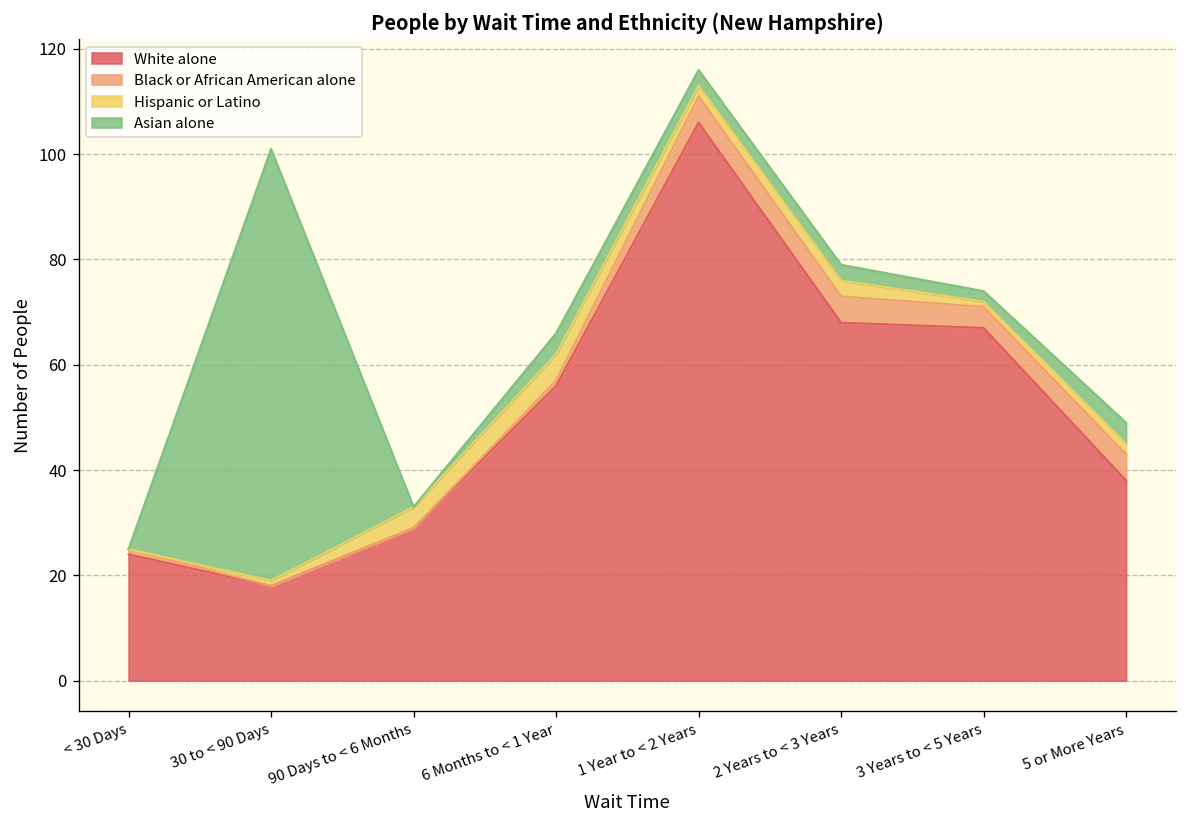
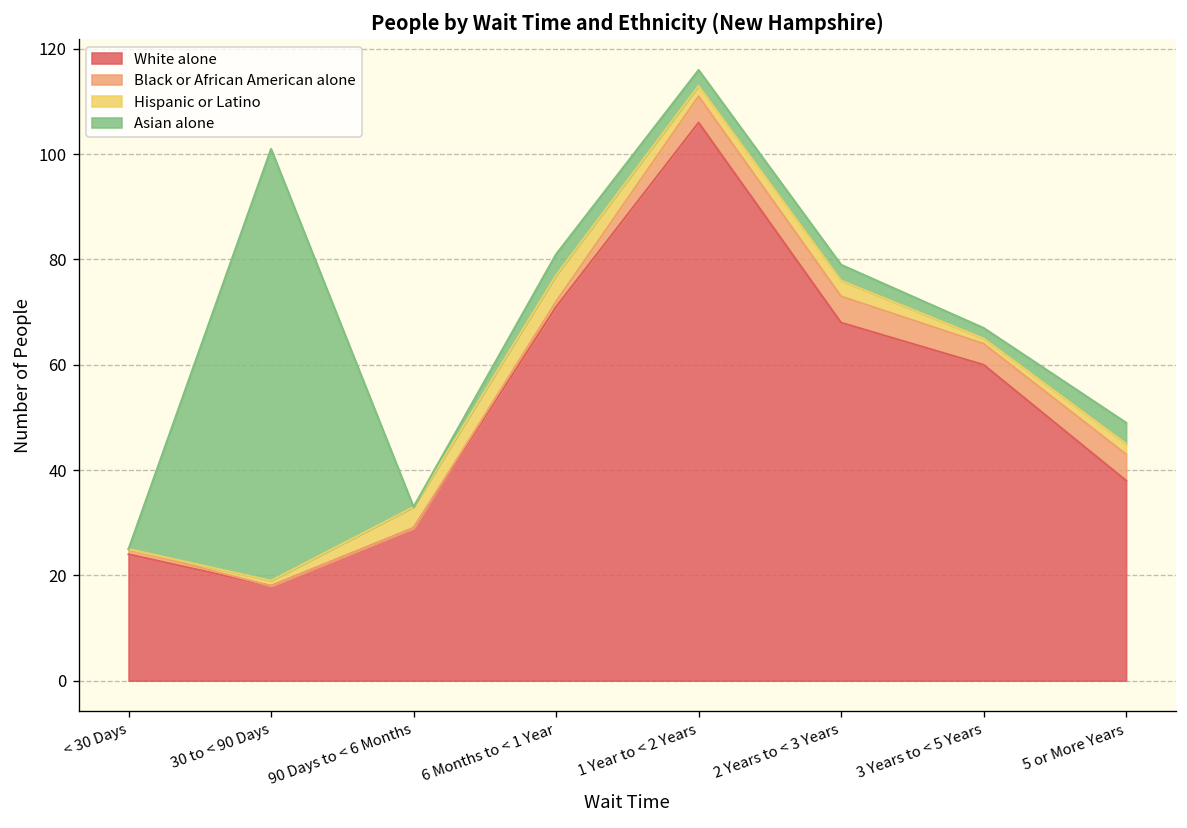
  {
    "White alone": {
      "< 30 Days": 24,
-     "6 Months to < 1 Year": 56,
+     "6 Months to < 1 Year": 71,
      "1 Year to < 2 Years": 106,
      "2 Years to < 3 Years": 68,
-     "3 Years to < 5 Years": 67,
+     "3 Years to < 5 Years": 60,
      "5 or More Years": 38
    },
    "Asian alone": {
      "30 to < 90 Days": 82,
      "6 Months to < 1 Year": 4,
      "1 Year to < 2 Years": 3,
      "2 Years to < 3 Years": 3,
      "3 Years to < 5 Years": 2,
      "5 or More Years": 4
    }
  }
